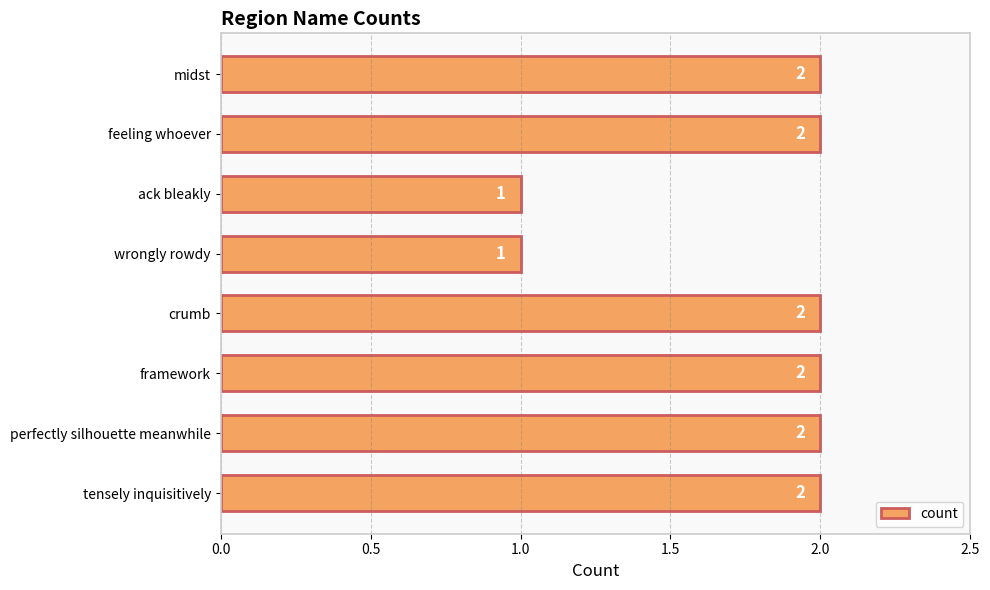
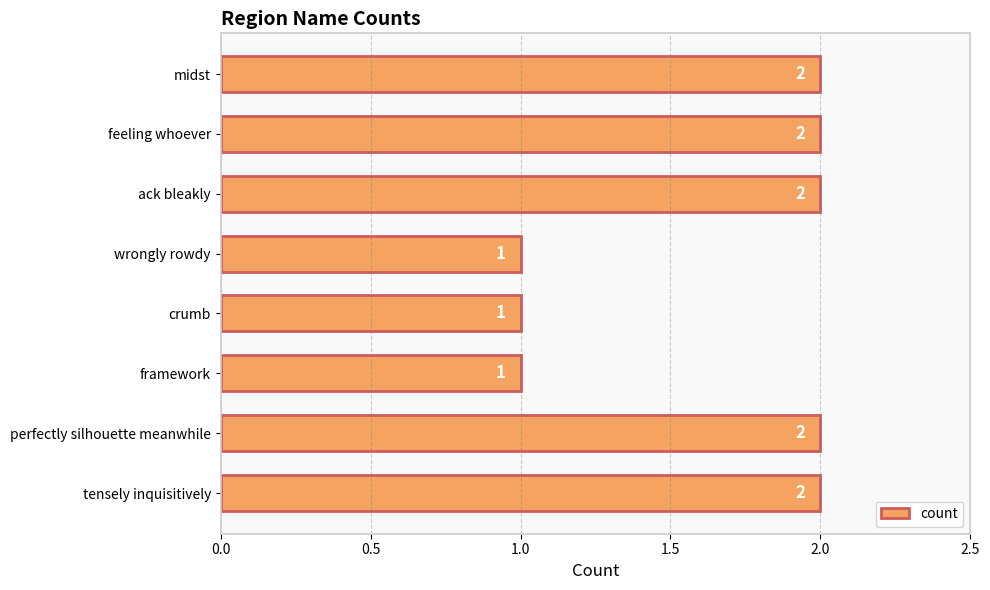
  {
    "midst": 2,
    "feeling whoever": 2,
-   "ack bleakly": 1,
+   "ack bleakly": 2,
    "wrongly rowdy": 1,
-   "crumb": 2,
-   "framework": 2,
+   "crumb": 1,
+   "framework": 1,
    "perfectly silhouette meanwhile": 2,
    "tensely inquisitively": 2
  }
